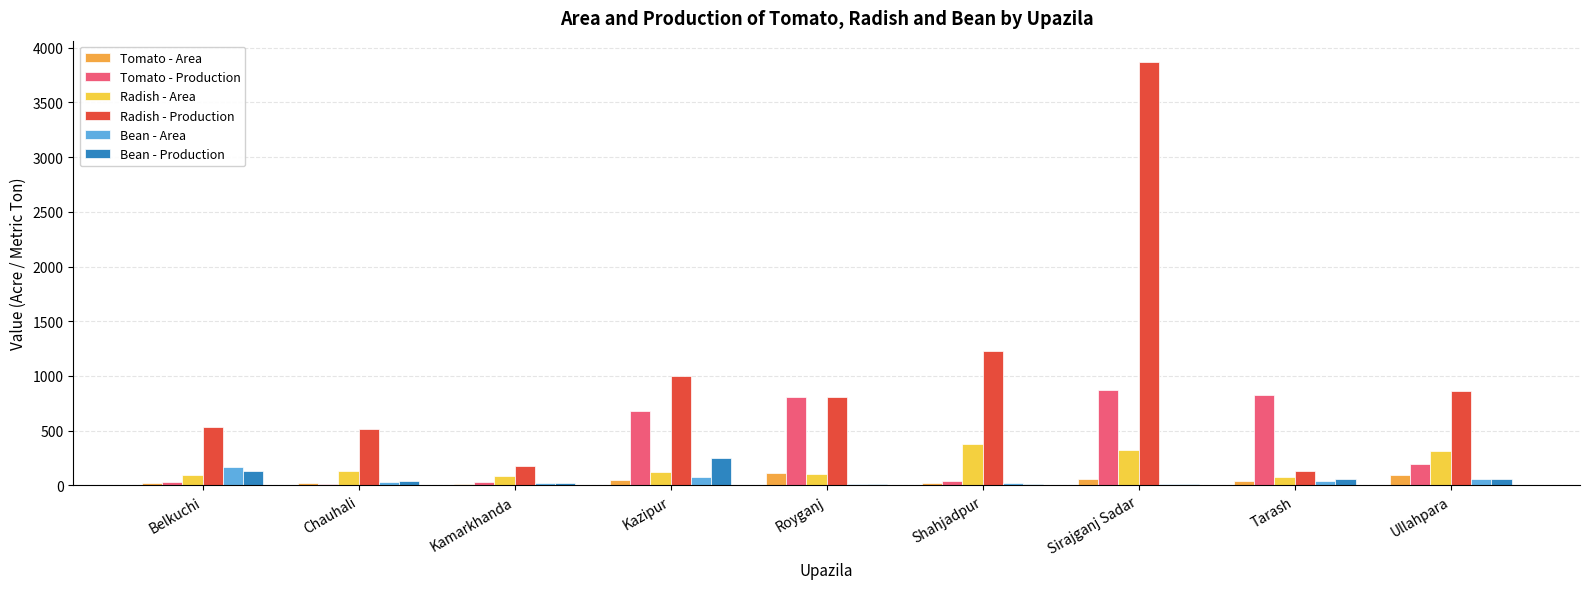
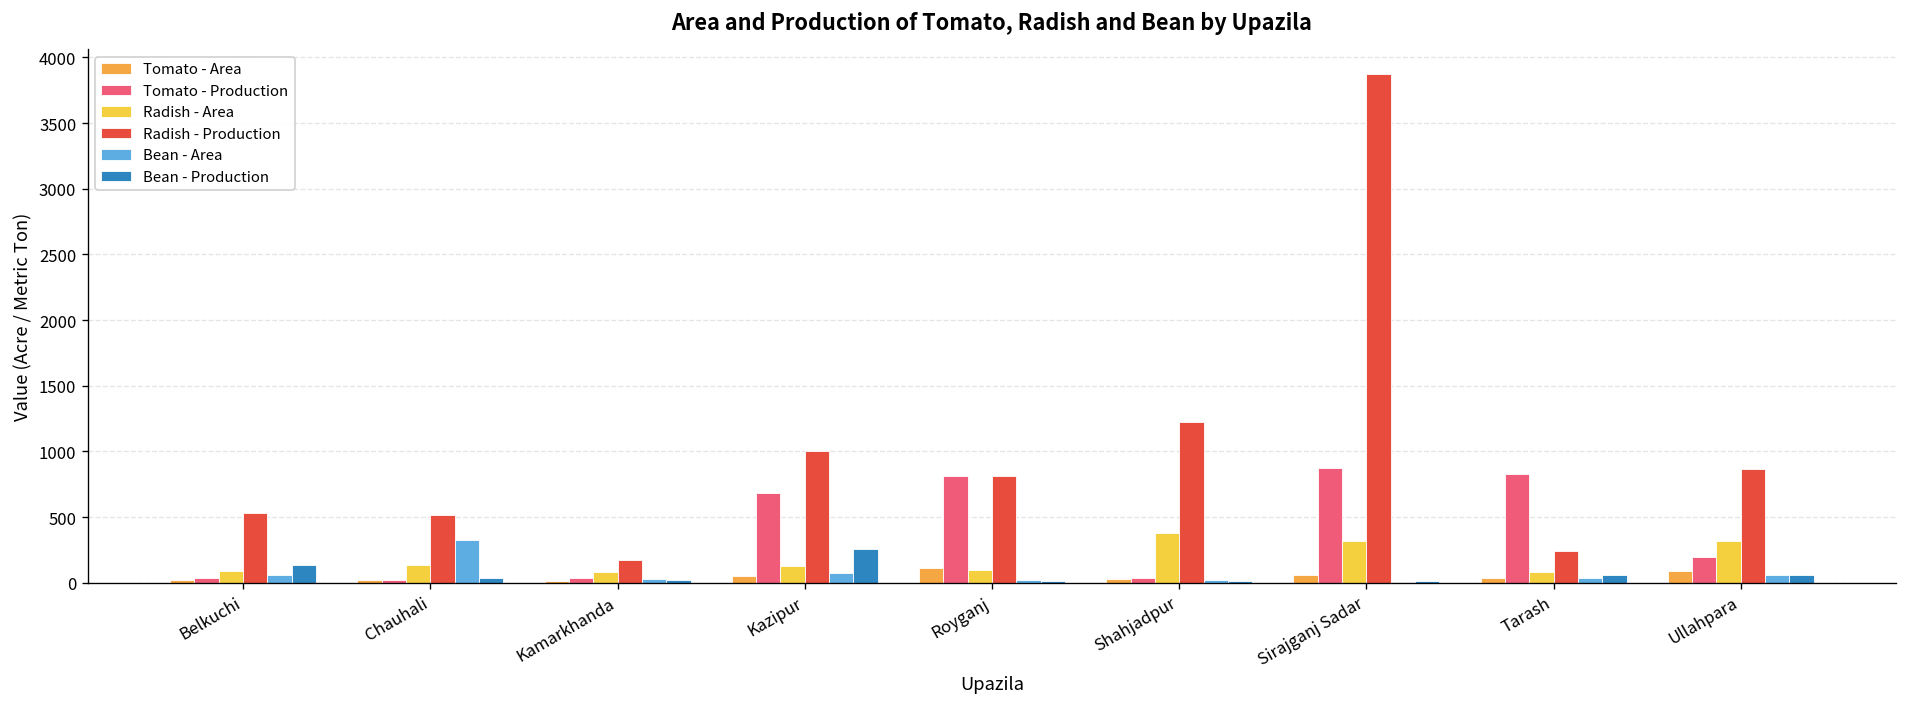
  {
    "Tomato - Production": {
      "Belkuchi": 30,
      "Kamarkhanda": 30,
      "Kazipur": 680,
      "Royganj": 810,
      "Shahjadpur": 40,
      "Sirajganj Sadar": 870,
      "Tarash": 830,
      "Ullahpara": 190
    },
    "Radish - Production": {
      "Belkuchi": 530,
      "Chauhali": 520,
      "Kamarkhanda": 170,
      "Kazipur": 1000,
      "Royganj": 810,
      "Shahjadpur": 1230,
      "Sirajganj Sadar": 3870,
-     "Tarash": 130,
+     "Tarash": 240,
      "Ullahpara": 860
    },
    "Bean - Area": {
-     "Belkuchi": 170,
-     "Chauhali": 30,
+     "Belkuchi": 60,
+     "Chauhali": 320,
      "Kamarkhanda": 30,
      "Kazipur": 70,
      "Tarash": 40,
      "Ullahpara": 60
    },
    "Bean - Production": {
      "Belkuchi": 130,
      "Chauhali": 40,
      "Kazipur": 260,
      "Tarash": 60,
      "Ullahpara": 60
    }
  }
